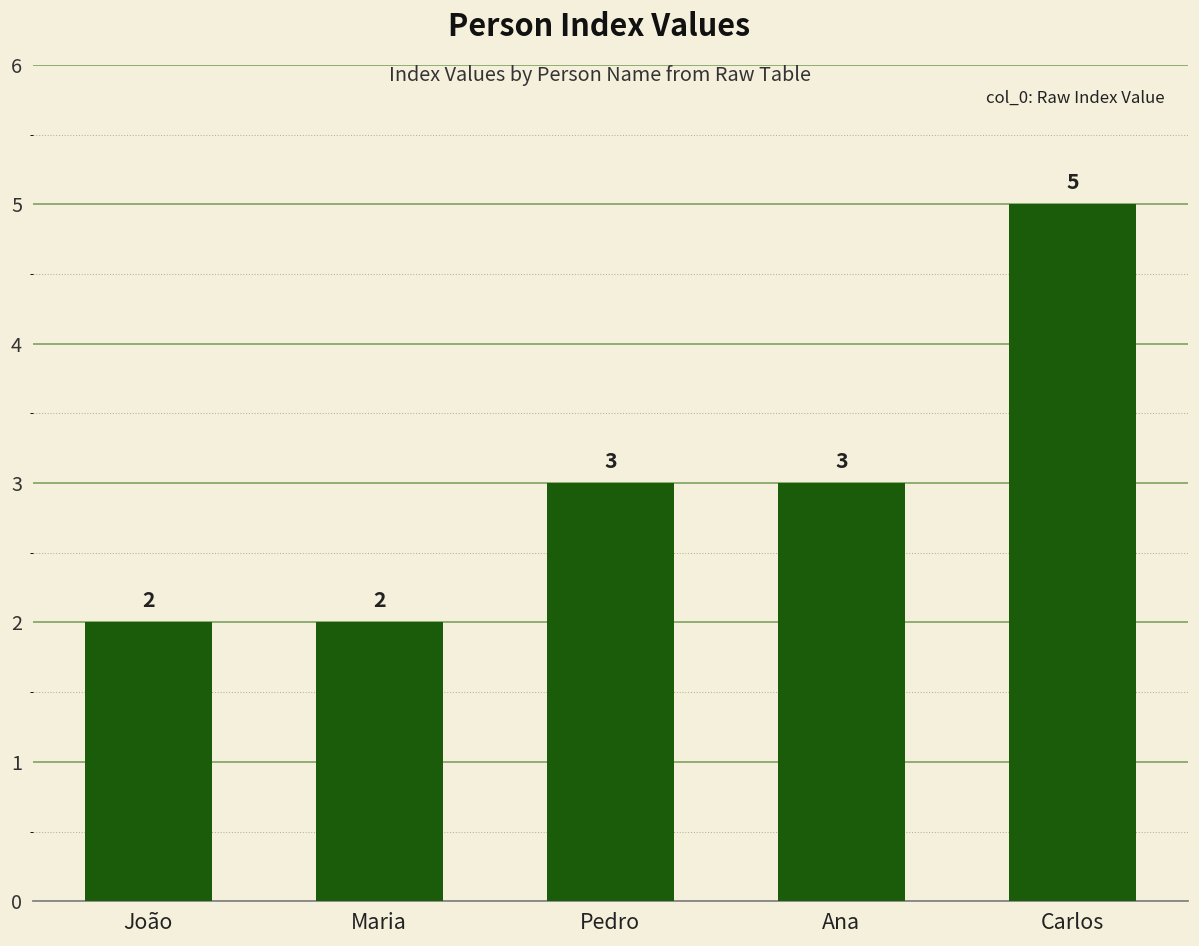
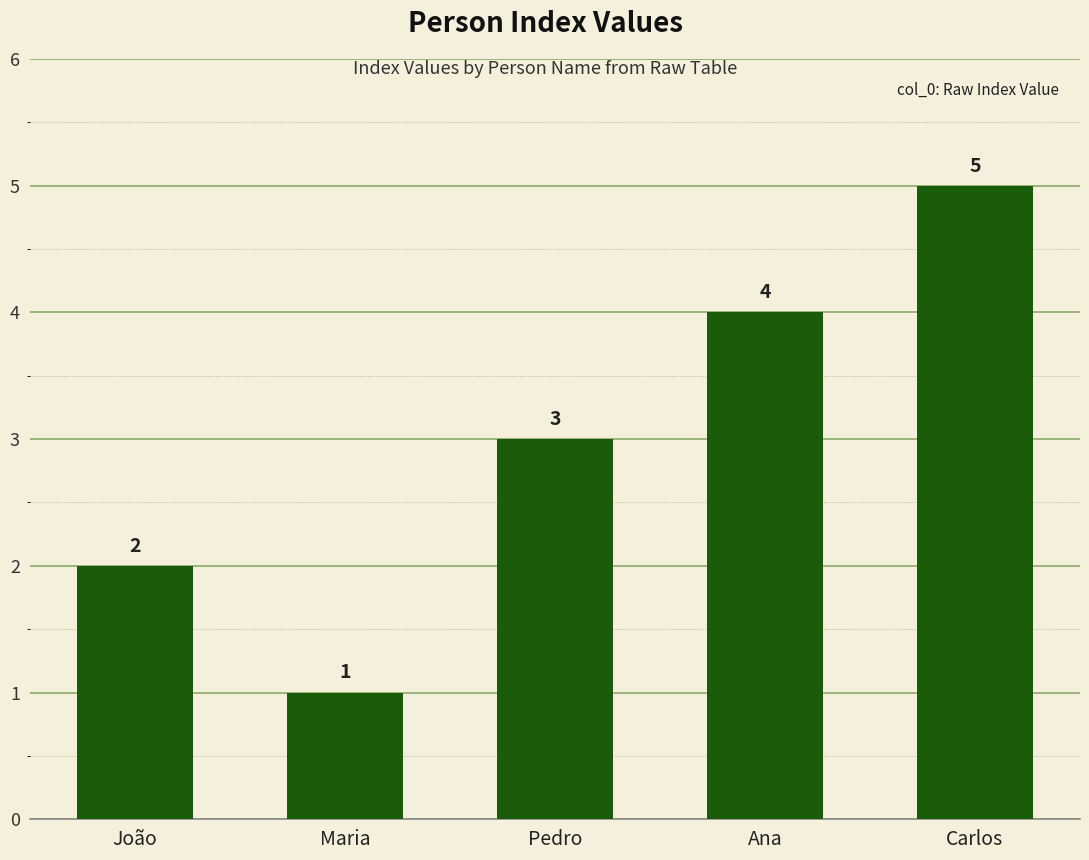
  {
    "João": 2,
-   "Maria": 2,
+   "Maria": 1,
    "Pedro": 3,
-   "Ana": 3,
+   "Ana": 4,
    "Carlos": 5
  }
